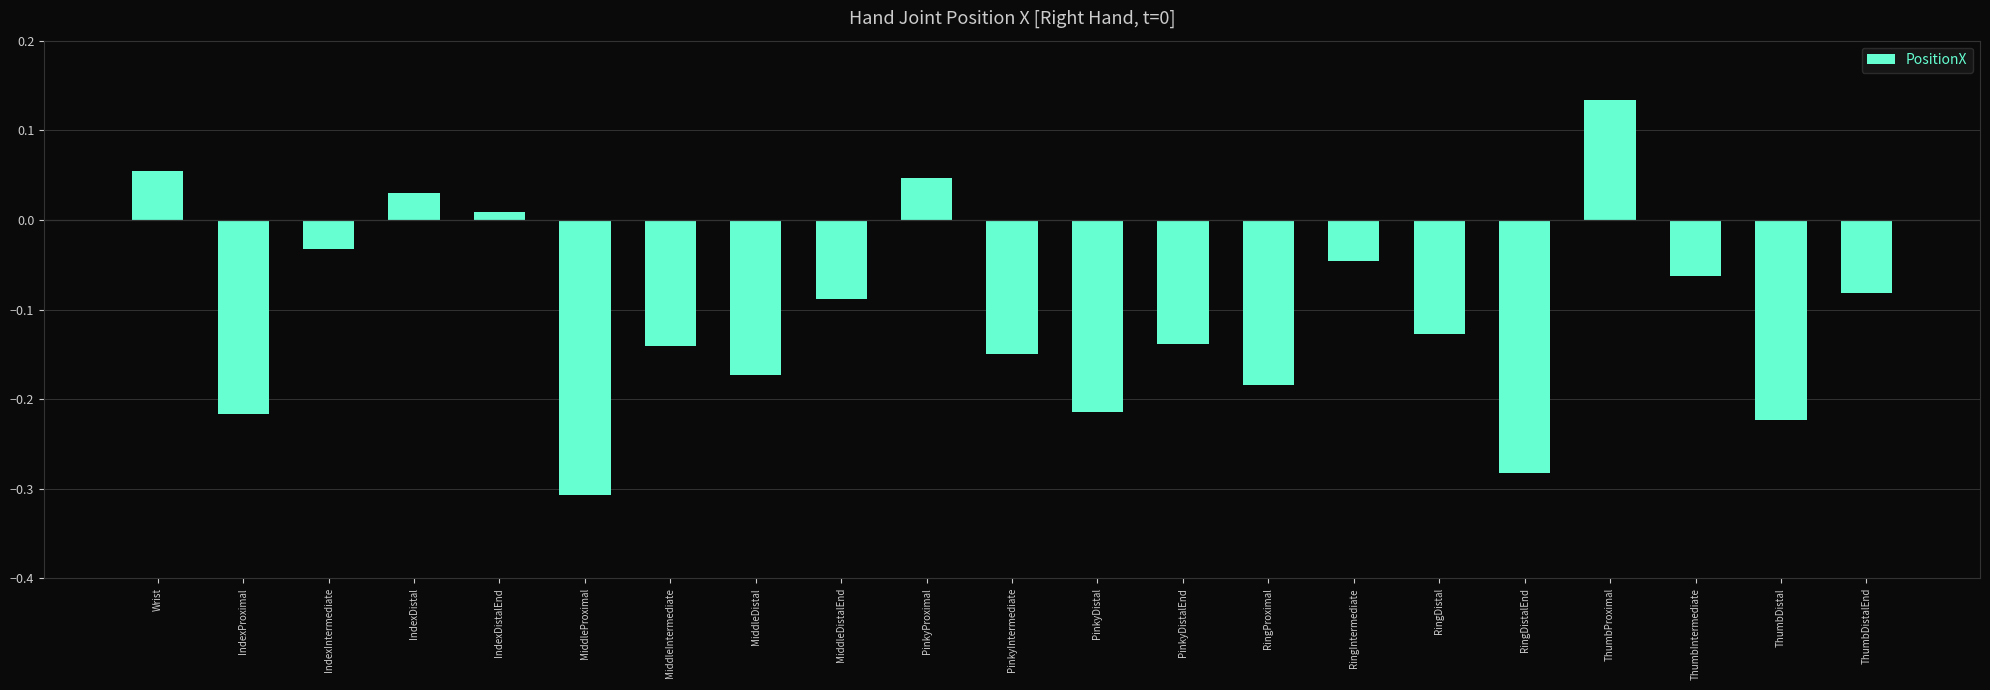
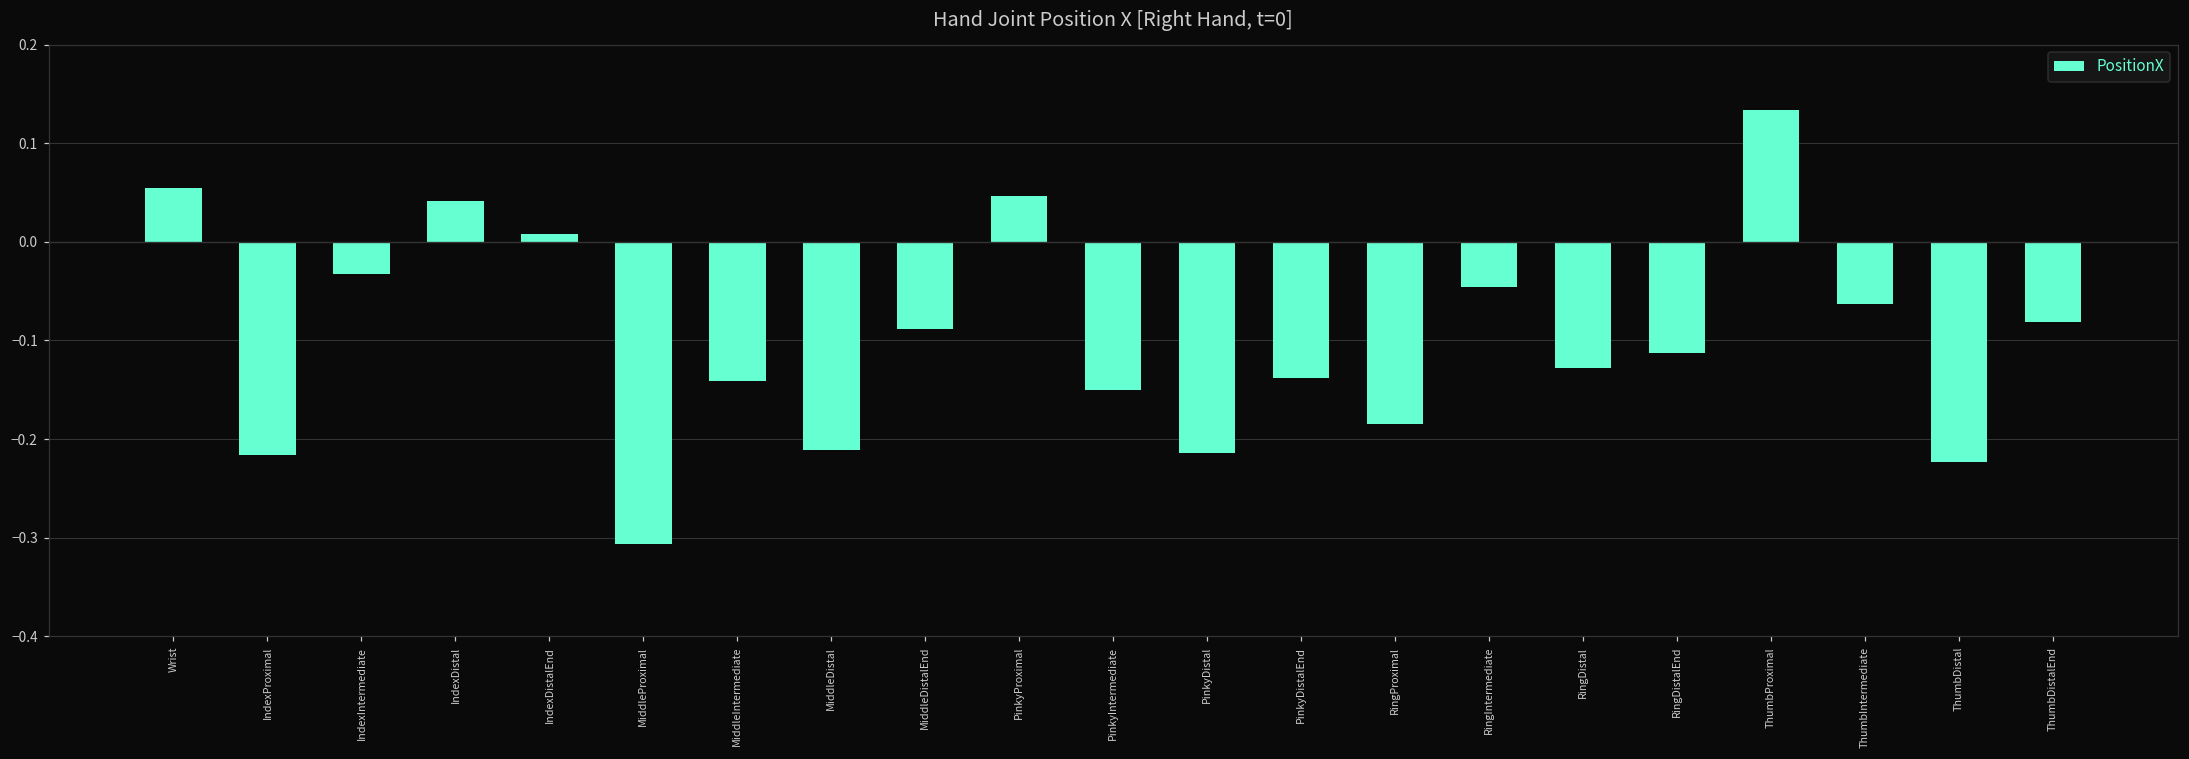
  {
    "Wrist": 0.05,
    "IndexProximal": -0.22,
    "IndexIntermediate": -0.03,
-   "IndexDistal": 0.03,
+   "IndexDistal": 0.04,
    "IndexDistalEnd": 0.01,
    "MiddleProximal": -0.31,
    "MiddleIntermediate": -0.14,
-   "MiddleDistal": -0.17,
+   "MiddleDistal": -0.21,
    "MiddleDistalEnd": -0.09,
    "PinkyProximal": 0.05,
    "PinkyIntermediate": -0.15,
    "PinkyDistal": -0.21,
    "PinkyDistalEnd": -0.14,
    "RingProximal": -0.18,
    "RingIntermediate": -0.05,
    "RingDistal": -0.13,
-   "RingDistalEnd": -0.28,
+   "RingDistalEnd": -0.11,
    "ThumbProximal": 0.13,
    "ThumbIntermediate": -0.06,
    "ThumbDistal": -0.22,
    "ThumbDistalEnd": -0.08
  }
